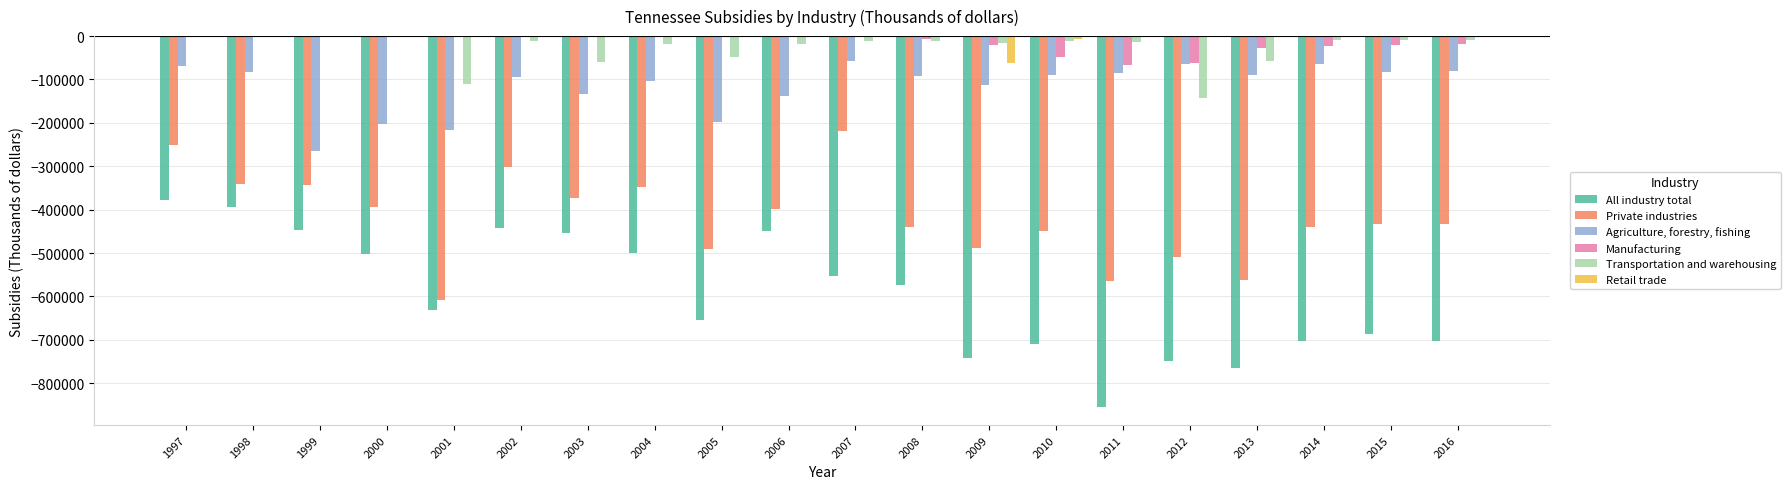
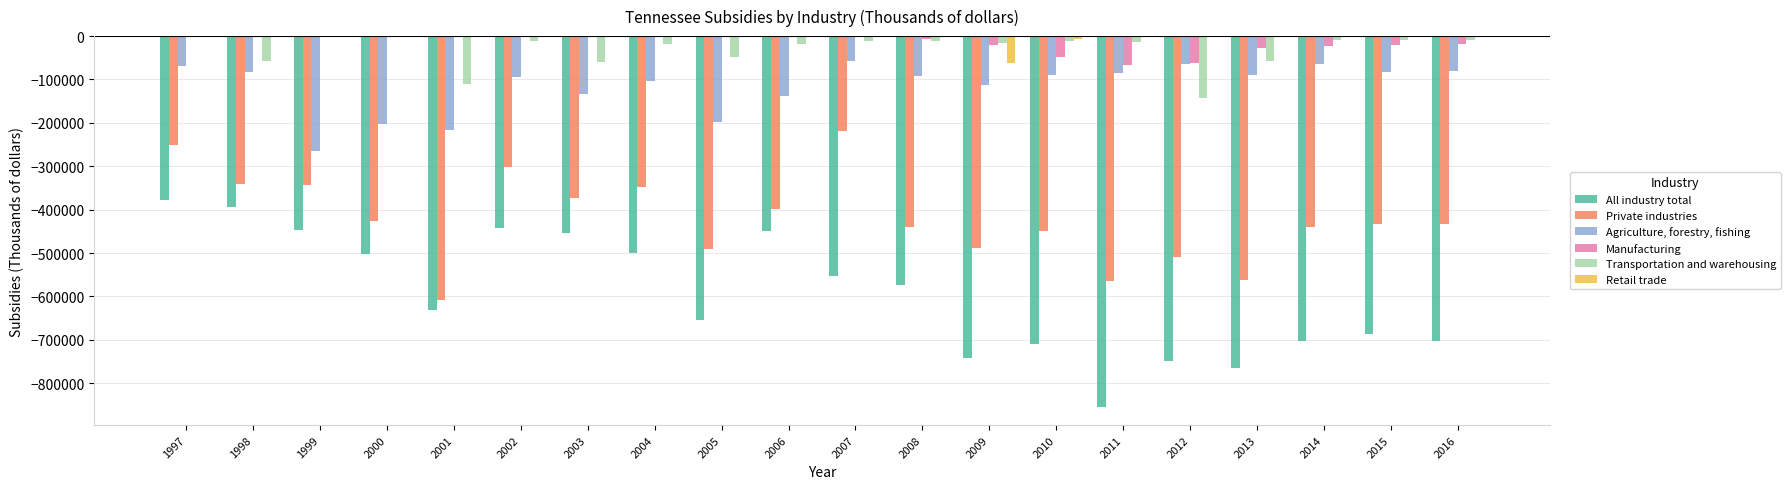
  {
    "All industry total": {
      "1997": -380000,
      "1998": -390000,
      "1999": -450000,
      "2000": -500000,
      "2001": -630000,
      "2002": -440000,
      "2003": -450000,
      "2004": -500000,
      "2005": -650000,
      "2006": -450000,
      "2007": -550000,
      "2008": -570000,
      "2009": -740000,
      "2010": -710000,
      "2011": -850000,
      "2012": -750000,
      "2013": -760000,
      "2014": -700000,
      "2015": -690000,
      "2016": -700000
    },
    "Private industries": {
      "1997": -250000,
      "1998": -340000,
      "1999": -340000,
-     "2000": -390000,
+     "2000": -430000,
      "2001": -610000,
      "2002": -300000,
      "2003": -370000,
      "2004": -350000,
      "2005": -490000,
      "2006": -400000,
      "2007": -220000,
      "2008": -440000,
      "2009": -490000,
      "2010": -450000,
      "2011": -560000,
      "2012": -510000,
      "2013": -560000,
      "2014": -440000,
      "2015": -430000,
      "2016": -430000
    },
    "Agriculture, forestry, fishing": {
      "1997": -70000,
      "1998": -80000,
      "1999": -270000,
      "2000": -200000,
      "2001": -220000,
      "2002": -90000,
      "2003": -130000,
      "2004": -100000,
      "2005": -200000,
      "2006": -140000,
      "2007": -60000,
      "2008": -90000,
      "2009": -110000,
      "2010": -90000,
      "2011": -80000,
      "2012": -60000,
      "2013": -90000,
      "2014": -70000,
      "2015": -80000,
      "2016": -80000
    },
    "Manufacturing": {
      "1997": 0,
      "1998": 0,
      "1999": 0,
      "2000": 0,
      "2001": 0,
      "2002": 0,
      "2003": 0,
      "2004": 0,
      "2005": 0,
      "2008": -10000,
      "2009": -20000,
      "2010": -50000,
      "2011": -70000,
      "2012": -60000,
      "2013": -30000,
      "2014": -20000,
      "2015": -20000,
      "2016": -20000
    },
    "Transportation and warehousing": {
-     "1998": 0,
+     "1998": -60000,
      "2001": -110000,
      "2002": -10000,
      "2003": -60000,
      "2004": -20000,
      "2005": -50000,
      "2006": -20000,
      "2007": -10000,
      "2008": -10000,
      "2009": -20000,
      "2010": -10000,
      "2011": -10000,
      "2012": -140000,
      "2013": -60000,
      "2014": -10000,
      "2015": -10000,
      "2016": -10000
    },
    "Retail trade": {
      "1997": 0,
      "1998": 0,
      "1999": 0,
      "2000": 0,
      "2001": 0,
      "2002": 0,
      "2003": 0,
      "2004": 0,
      "2005": 0,
      "2006": 0,
      "2007": 0,
      "2008": 0,
      "2009": -60000,
      "2010": -10000,
      "2013": 0,
      "2014": 0,
      "2015": 0,
      "2016": 0
    }
  }
